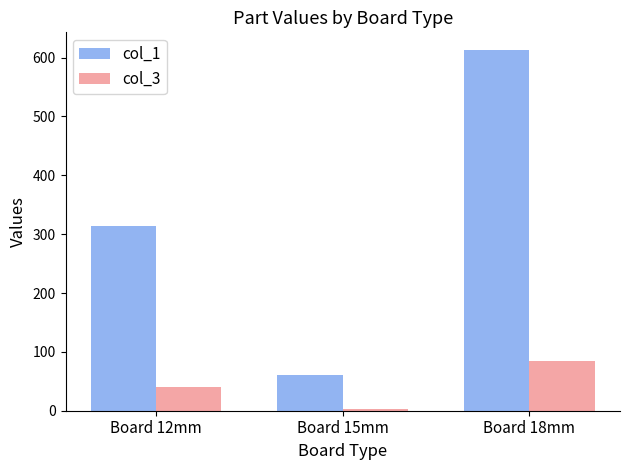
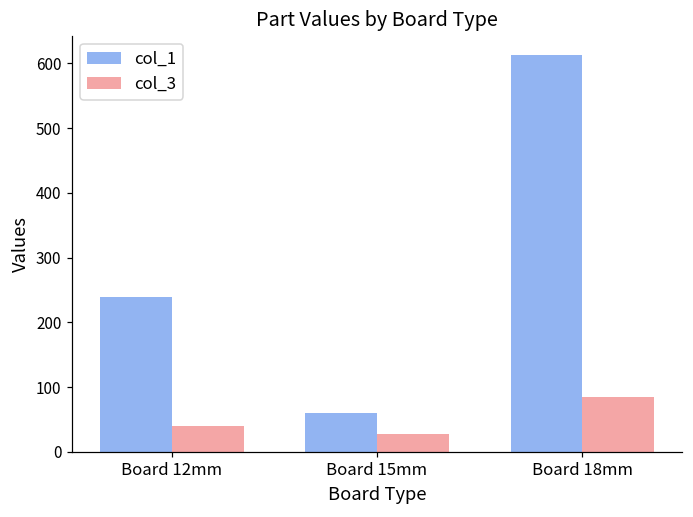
  {
    "col_1": {
-     "Board 12mm": 310,
+     "Board 12mm": 240,
      "Board 15mm": 60,
      "Board 18mm": 610
    },
    "col_3": {
      "Board 12mm": 40,
-     "Board 15mm": 0,
+     "Board 15mm": 30,
      "Board 18mm": 80
    }
  }
